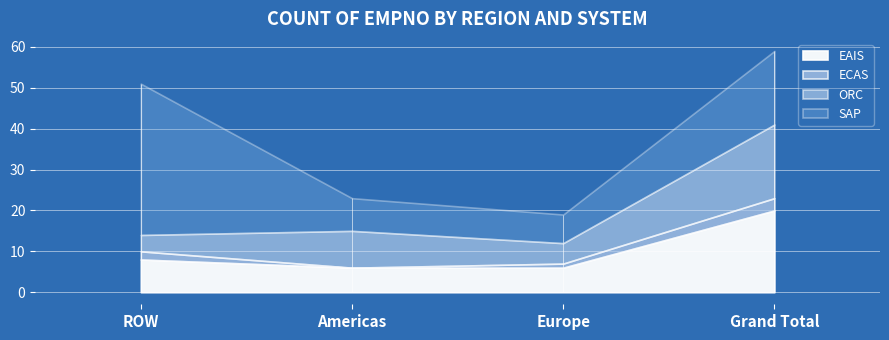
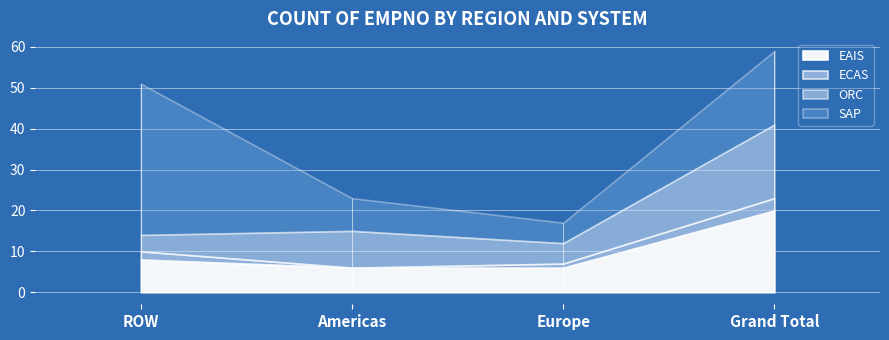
  {
    "SAP": {
      "ROW": 37,
      "Americas": 8,
-     "Europe": 7,
+     "Europe": 5,
      "Grand Total": 18
    }
  }
